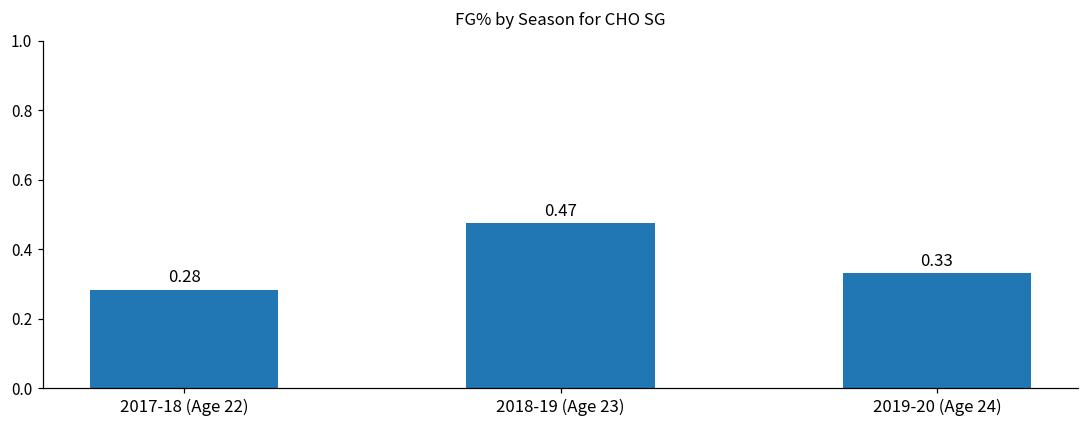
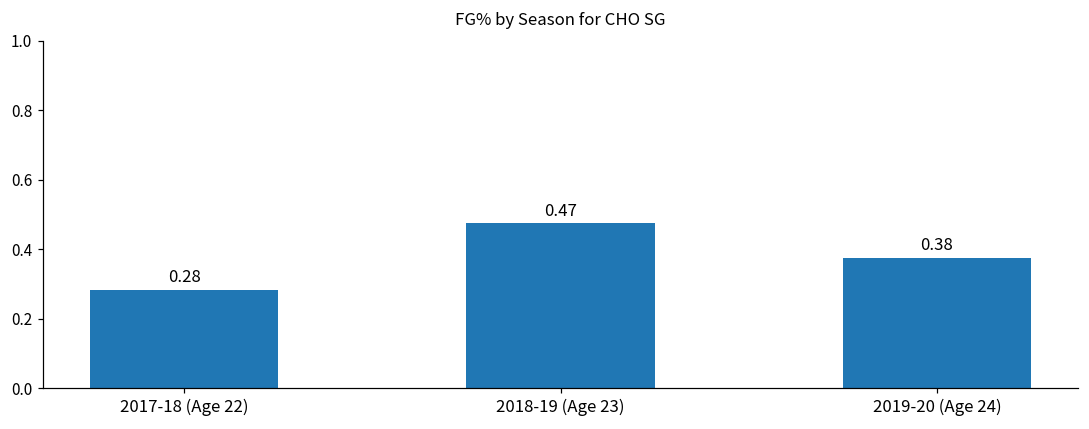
  {
    "2017-18 (Age 22)": 0.28,
    "2018-19 (Age 23)": 0.47,
-   "2019-20 (Age 24)": 0.33
+   "2019-20 (Age 24)": 0.38
  }
